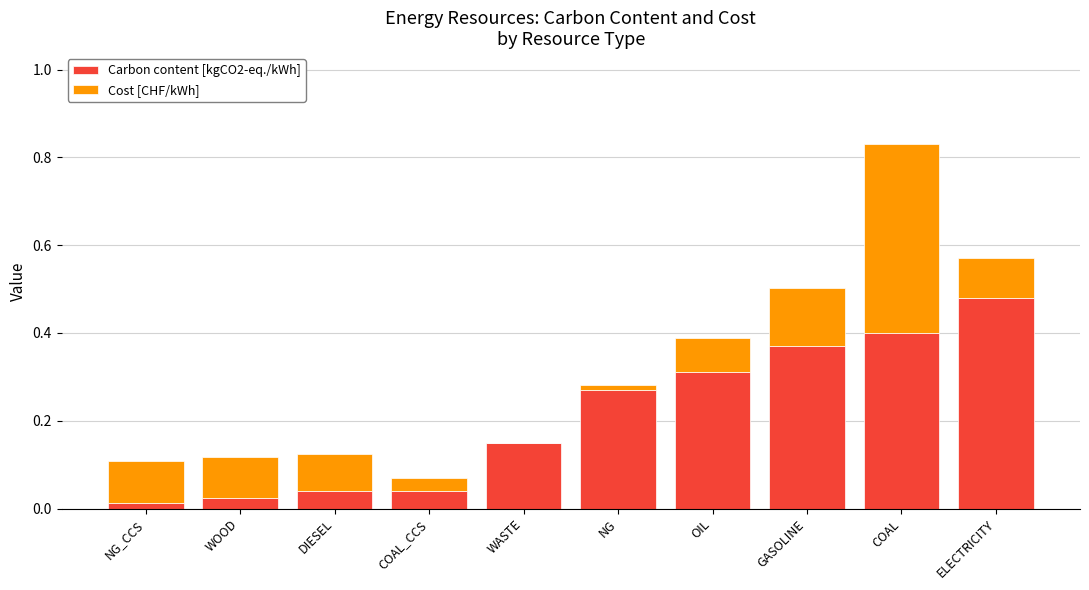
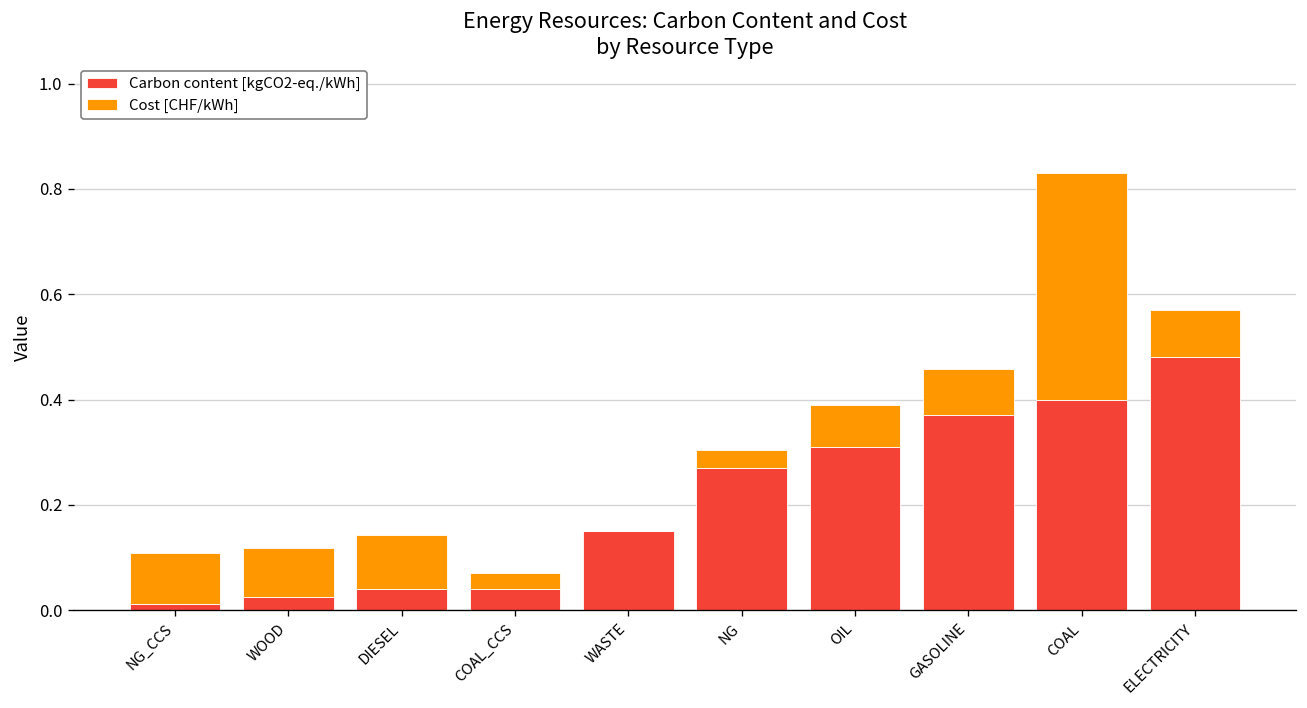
  {
    "Carbon content [kgCO2-eq./kWh]": {
      "NG_CCS": 0.01,
      "WOOD": 0.03,
      "DIESEL": 0.04,
      "COAL_CCS": 0.04,
      "WASTE": 0.15,
      "NG": 0.27,
      "OIL": 0.31,
      "GASOLINE": 0.37,
      "COAL": 0.40,
      "ELECTRICITY": 0.48
    },
    "Cost [CHF/kWh]": {
      "NG_CCS": 0.10,
      "WOOD": 0.09,
-     "DIESEL": 0.09,
+     "DIESEL": 0.10,
      "COAL_CCS": 0.03,
      "WASTE": 0.00,
-     "NG": 0.01,
+     "NG": 0.04,
      "OIL": 0.08,
-     "GASOLINE": 0.13,
+     "GASOLINE": 0.09,
      "COAL": 0.43,
      "ELECTRICITY": 0.09
    }
  }
